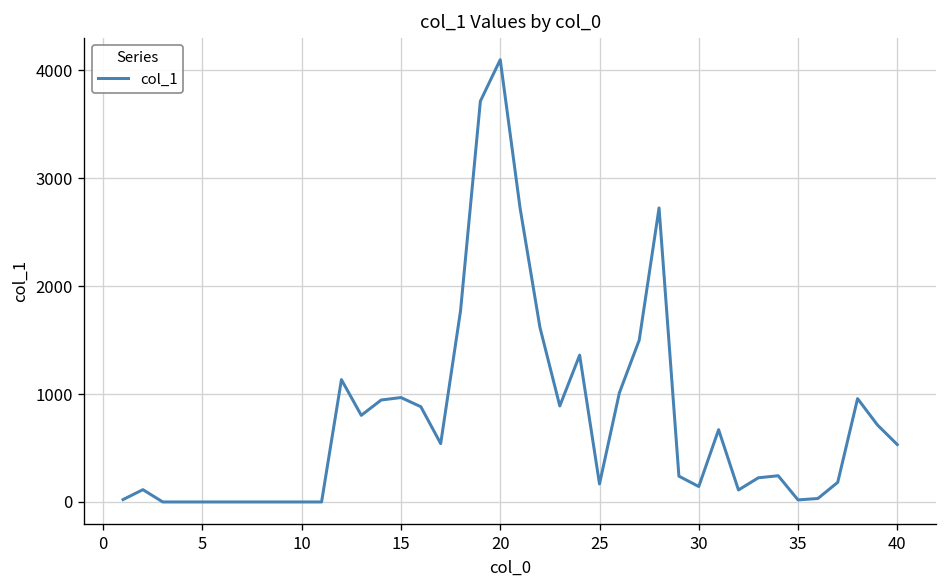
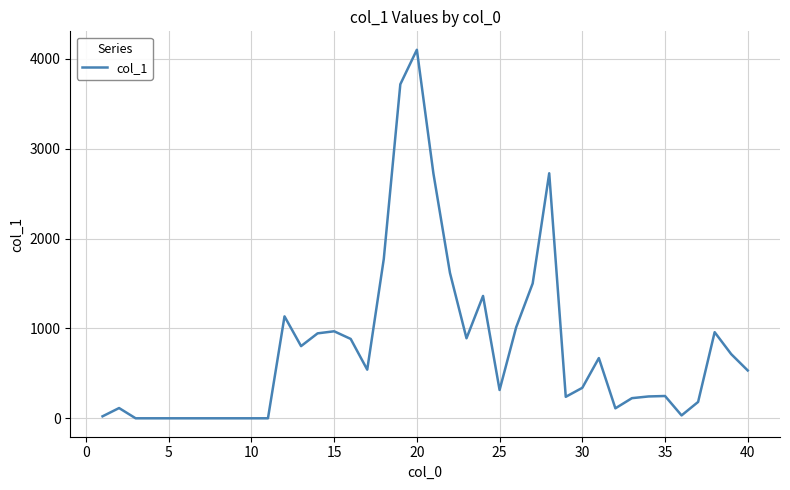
  {
    "5": 0,
    "10": 0,
    "15": 1000,
    "20": 4100,
-   "25": 200,
-   "30": 100,
-   "35": 0,
+   "25": 300,
+   "30": 300,
+   "35": 200,
    "40": 500
  }
